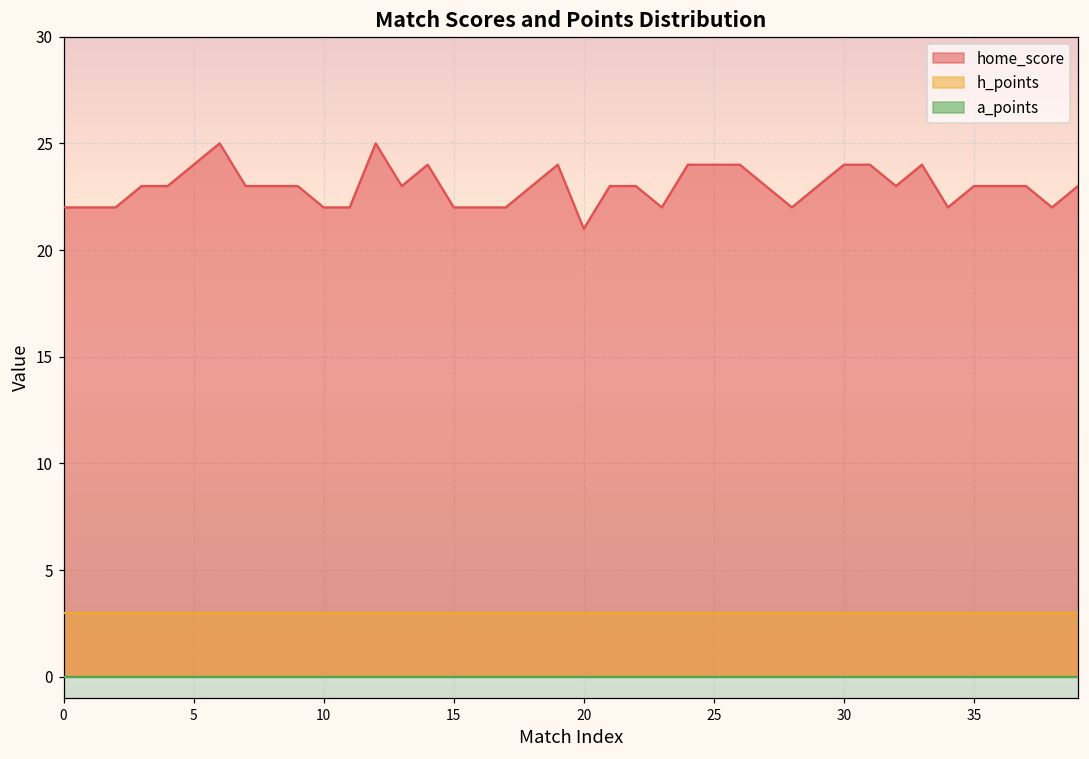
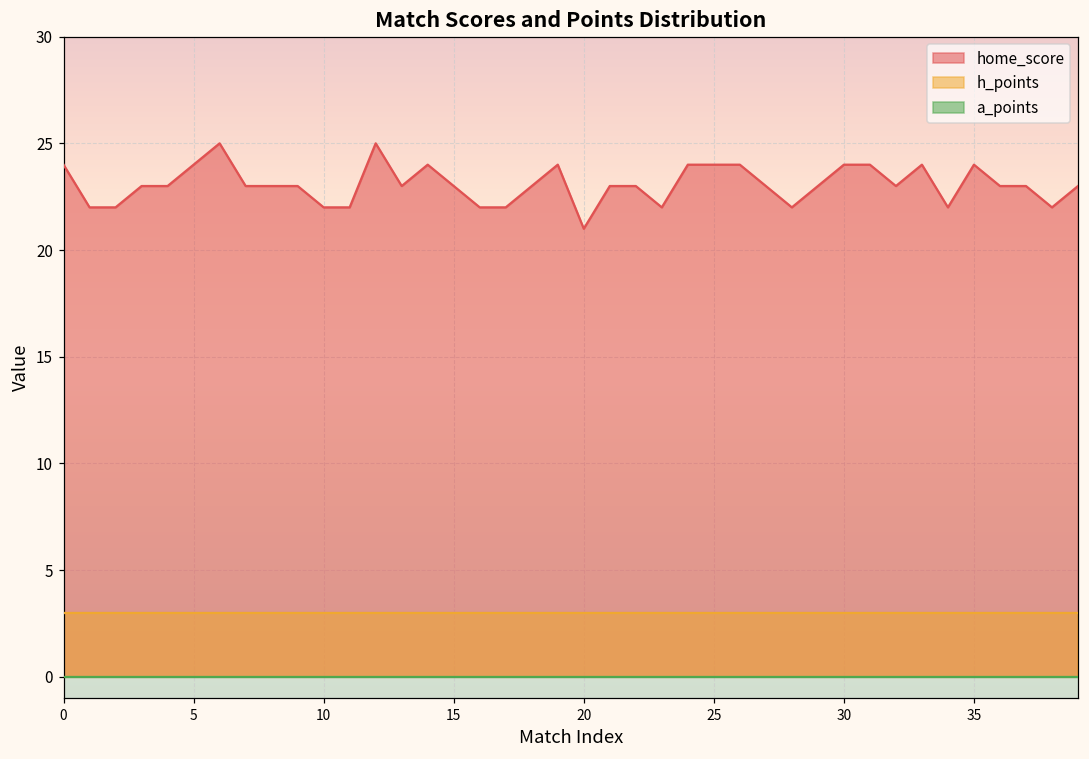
  {
    "home_score": {
-     "0": 22,
+     "0": 24,
      "5": 24,
      "10": 22,
-     "15": 22,
+     "15": 23,
      "20": 21,
      "25": 24,
      "30": 24,
-     "35": 23
+     "35": 24
    },
    "h_points": {
      "0": 3,
      "5": 3,
      "10": 3,
      "15": 3,
      "20": 3,
      "25": 3,
      "30": 3,
      "35": 3
    },
    "a_points": {
      "0": 0,
      "5": 0,
      "10": 0,
      "15": 0,
      "20": 0,
      "25": 0,
      "30": 0,
      "35": 0
    }
  }
